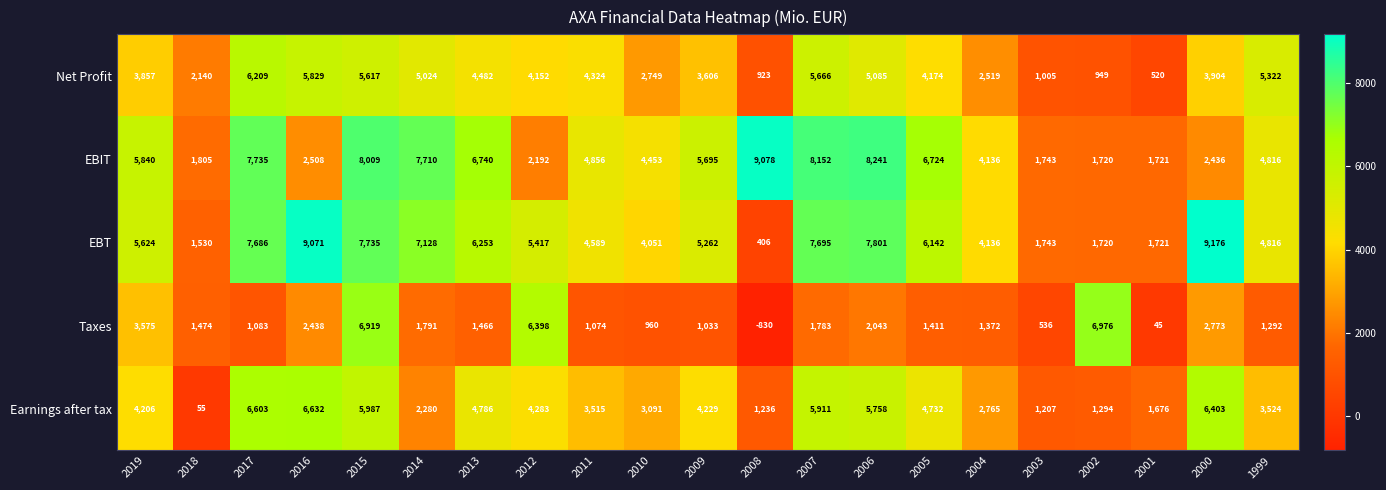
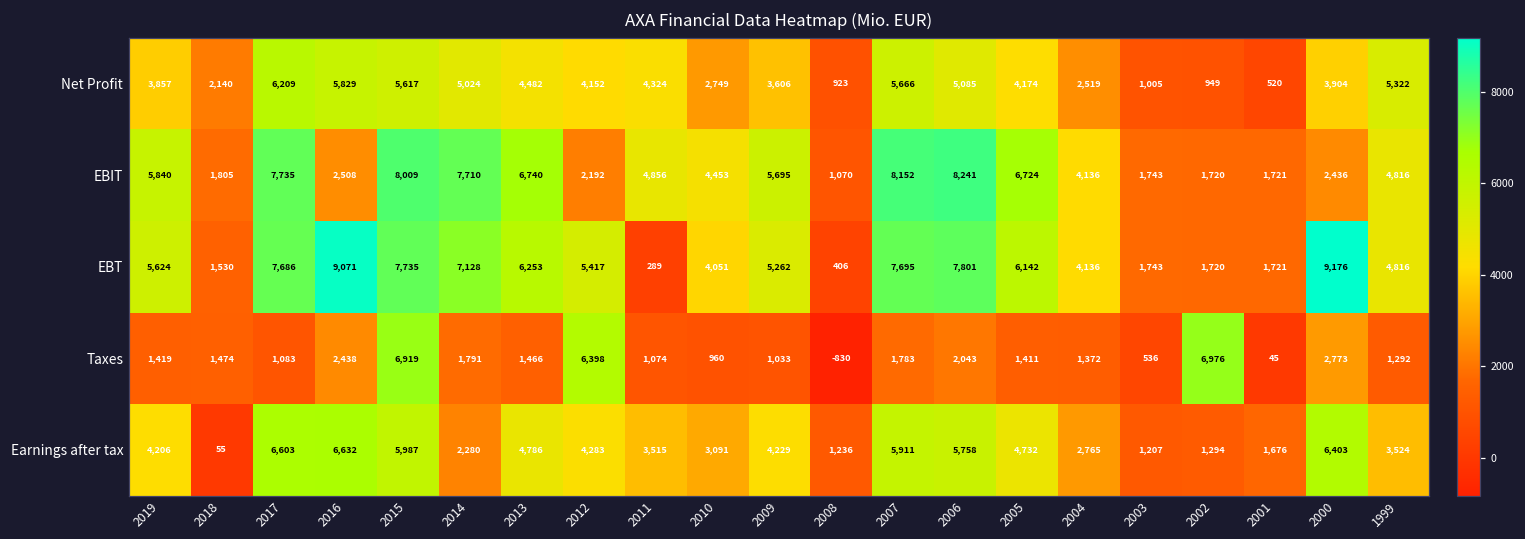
  {
    "Net Profit": {
      "2019": "3,857",
      "2018": "2,140",
      "2017": "6,209",
      "2016": "5,829",
      "2015": "5,617",
      "2014": "5,024",
      "2013": "4,482",
      "2012": "4,152",
      "2011": "4,324",
      "2010": "2,749",
      "2009": "3,606",
      "2008": "923",
      "2007": "5,666",
      "2006": "5,085",
      "2005": "4,174",
      "2004": "2,519",
      "2003": "1,005",
      "2002": "949",
      "2001": "520",
      "2000": "3,904",
      "1999": "5,322"
    },
    "EBIT": {
      "2019": "5,840",
      "2018": "1,805",
      "2017": "7,735",
      "2016": "2,508",
      "2015": "8,009",
      "2014": "7,710",
      "2013": "6,740",
      "2012": "2,192",
      "2011": "4,856",
      "2010": "4,453",
      "2009": "5,695",
-     "2008": "9,078",
+     "2008": "1,070",
      "2007": "8,152",
      "2006": "8,241",
      "2005": "6,724",
      "2004": "4,136",
      "2003": "1,743",
      "2002": "1,720",
      "2001": "1,721",
      "2000": "2,436",
      "1999": "4,816"
    },
    "EBT": {
      "2019": "5,624",
      "2018": "1,530",
      "2017": "7,686",
      "2016": "9,071",
      "2015": "7,735",
      "2014": "7,128",
      "2013": "6,253",
      "2012": "5,417",
-     "2011": "4,589",
+     "2011": "289",
      "2010": "4,051",
      "2009": "5,262",
      "2008": "406",
      "2007": "7,695",
      "2006": "7,801",
      "2005": "6,142",
      "2004": "4,136",
      "2003": "1,743",
      "2002": "1,720",
      "2001": "1,721",
      "2000": "9,176",
      "1999": "4,816"
    },
    "Taxes": {
-     "2019": "3,575",
+     "2019": "1,419",
      "2018": "1,474",
      "2017": "1,083",
      "2016": "2,438",
      "2015": "6,919",
      "2014": "1,791",
      "2013": "1,466",
      "2012": "6,398",
      "2011": "1,074",
      "2010": "960",
      "2009": "1,033",
      "2008": "-830",
      "2007": "1,783",
      "2006": "2,043",
      "2005": "1,411",
      "2004": "1,372",
      "2003": "536",
      "2002": "6,976",
      "2001": "45",
      "2000": "2,773",
      "1999": "1,292"
    },
    "Earnings after tax": {
      "2019": "4,206",
      "2018": "55",
      "2017": "6,603",
      "2016": "6,632",
      "2015": "5,987",
      "2014": "2,280",
      "2013": "4,786",
      "2012": "4,283",
      "2011": "3,515",
      "2010": "3,091",
      "2009": "4,229",
      "2008": "1,236",
      "2007": "5,911",
      "2006": "5,758",
      "2005": "4,732",
      "2004": "2,765",
      "2003": "1,207",
      "2002": "1,294",
      "2001": "1,676",
      "2000": "6,403",
      "1999": "3,524"
    }
  }
